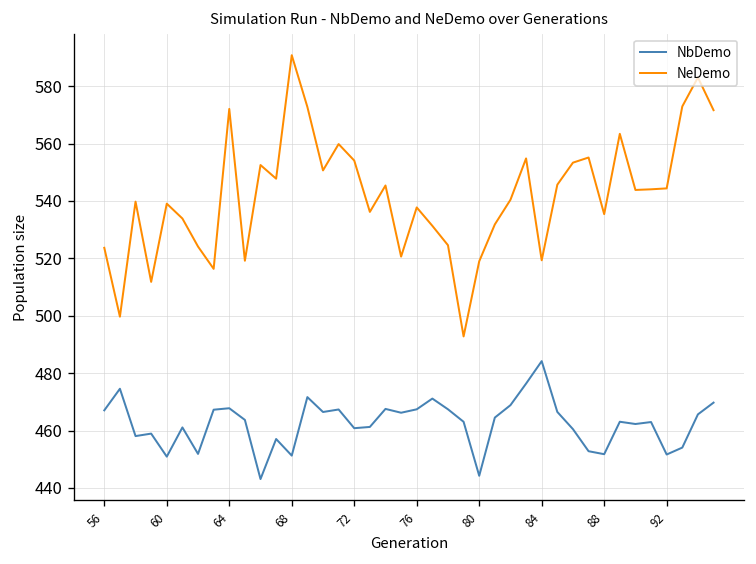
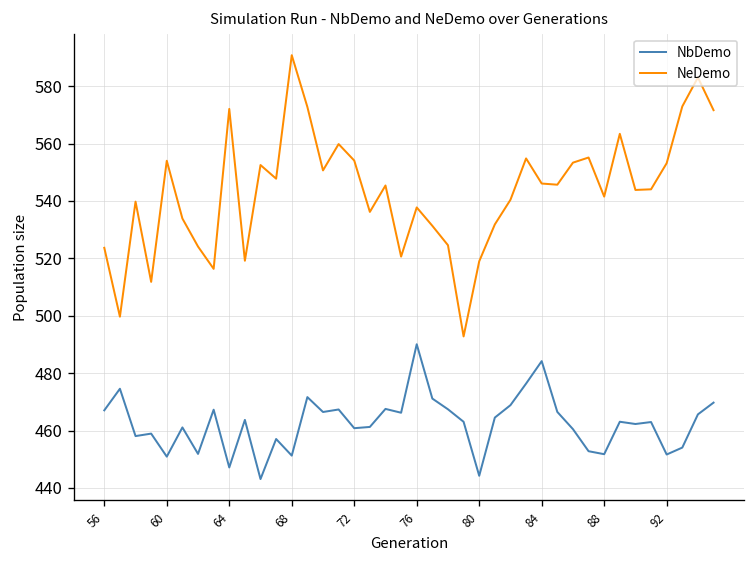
  {
    "NbDemo": {
      "56": 467,
      "60": 451,
-     "64": 468,
+     "64": 447,
      "68": 451,
      "72": 461,
-     "76": 467,
+     "76": 490,
      "80": 444,
      "84": 484,
      "88": 452,
      "92": 452
    },
    "NeDemo": {
      "56": 524,
-     "60": 539,
+     "60": 554,
      "64": 572,
      "68": 591,
      "72": 554,
      "76": 538,
      "80": 519,
-     "84": 519,
-     "88": 535,
-     "92": 544
+     "84": 546,
+     "88": 542,
+     "92": 553
    }
  }
